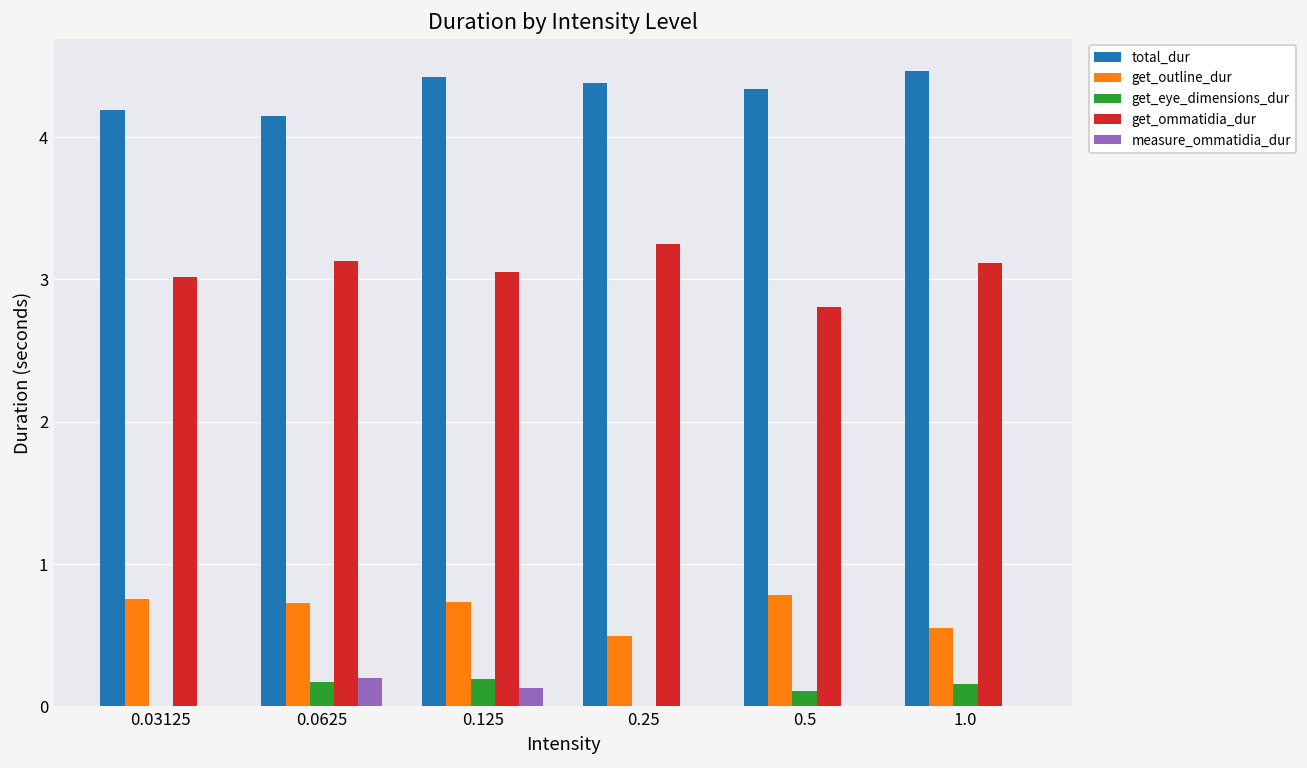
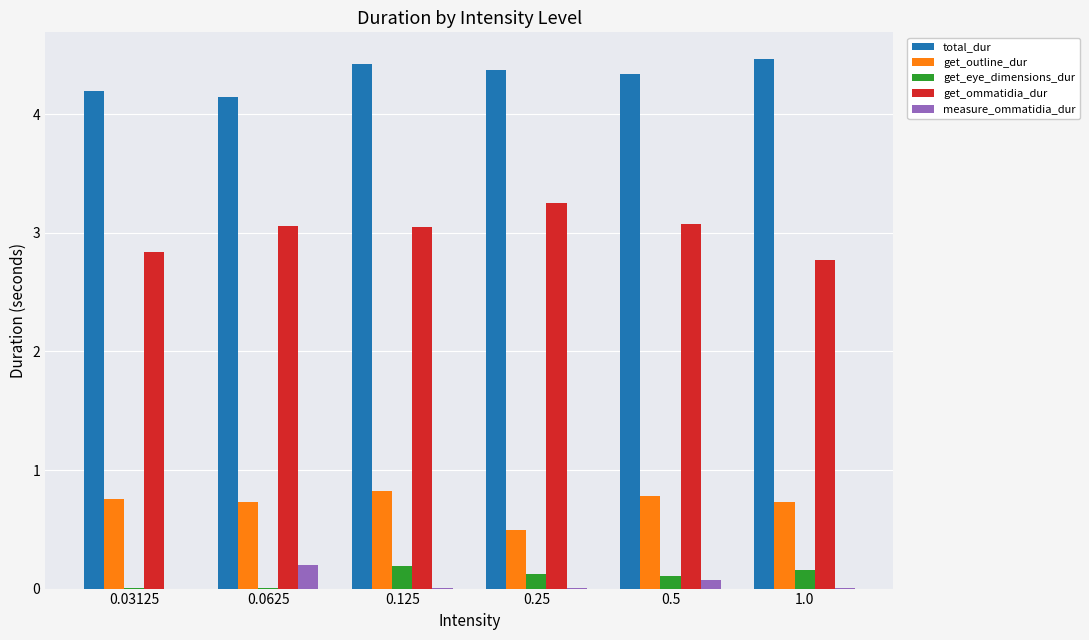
  {
    "total_dur": {
      "0.03125": 4.19,
      "0.0625": 4.15,
      "0.125": 4.42,
      "0.25": 4.38,
      "0.5": 4.34,
      "1.0": 4.47
    },
    "get_outline_dur": {
      "0.03125": 0.75,
      "0.0625": 0.73,
-     "0.125": 0.73,
+     "0.125": 0.82,
      "0.25": 0.49,
      "0.5": 0.78,
-     "1.0": 0.55
+     "1.0": 0.73
    },
    "get_eye_dimensions_dur": {
-     "0.0625": 0.17,
+     "0.0625": 0.00,
      "0.125": 0.19,
-     "0.25": 0.00,
+     "0.25": 0.12,
      "0.5": 0.11,
      "1.0": 0.15
    },
    "get_ommatidia_dur": {
-     "0.03125": 3.01,
-     "0.0625": 3.13,
+     "0.03125": 2.84,
+     "0.0625": 3.06,
      "0.125": 3.05,
      "0.25": 3.25,
-     "0.5": 2.81,
-     "1.0": 3.12
+     "0.5": 3.07,
+     "1.0": 2.77
    },
    "measure_ommatidia_dur": {
      "0.0625": 0.20,
-     "0.125": 0.13,
-     "0.5": 0.00
+     "0.125": 0.00,
+     "0.5": 0.07
    }
  }
